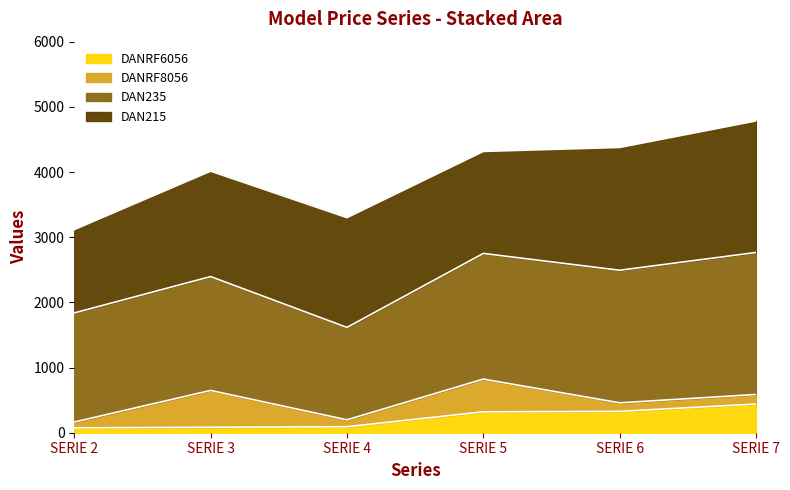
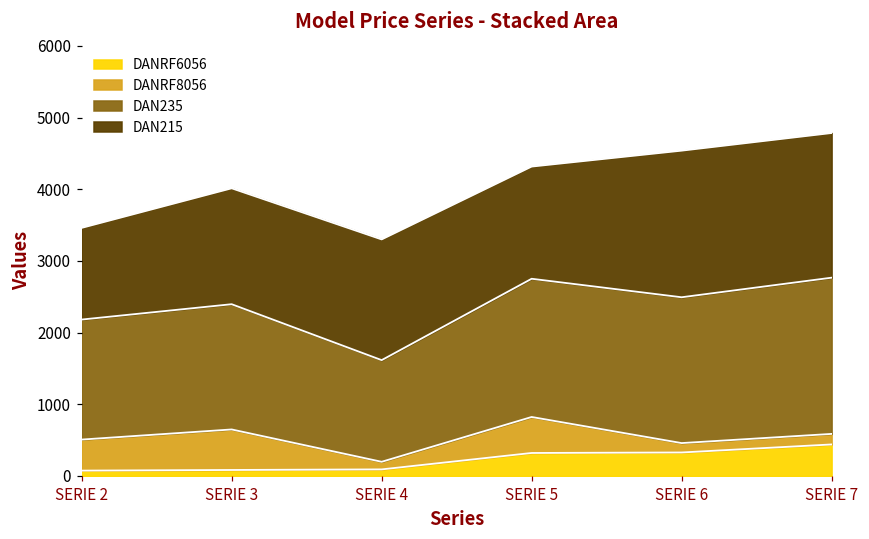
  {
    "DANRF6056": {
      "SERIE 2": 100,
      "SERIE 3": 100,
      "SERIE 4": 100,
      "SERIE 5": 300,
      "SERIE 6": 300,
      "SERIE 7": 400
    },
    "DANRF8056": {
-     "SERIE 2": 100,
+     "SERIE 2": 400,
      "SERIE 3": 600,
      "SERIE 4": 100,
      "SERIE 5": 500,
      "SERIE 6": 100,
      "SERIE 7": 100
    },
    "DAN235": {
      "SERIE 2": 1700,
      "SERIE 3": 1700,
      "SERIE 4": 1400,
      "SERIE 5": 1900,
      "SERIE 6": 2000,
      "SERIE 7": 2200
    },
    "DAN215": {
      "SERIE 2": 1300,
      "SERIE 3": 1600,
      "SERIE 4": 1700,
      "SERIE 5": 1600,
-     "SERIE 6": 1900,
+     "SERIE 6": 2000,
      "SERIE 7": 2000
    }
  }
